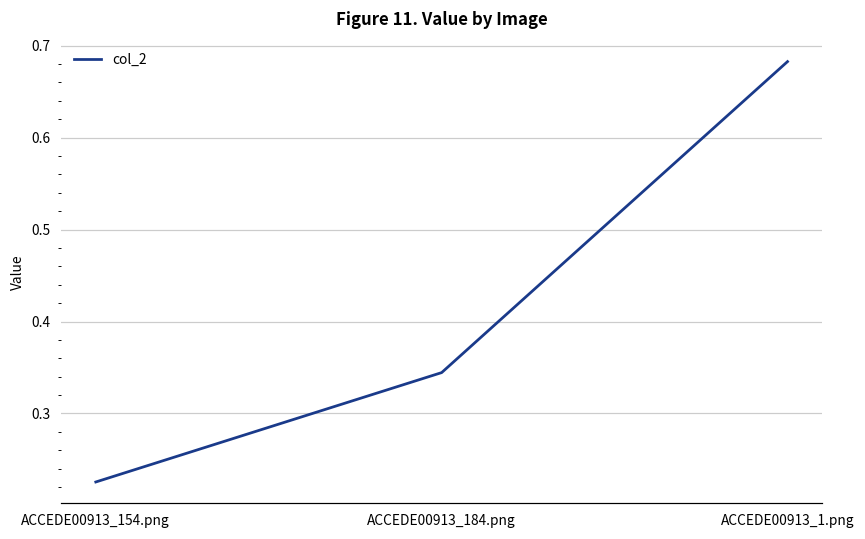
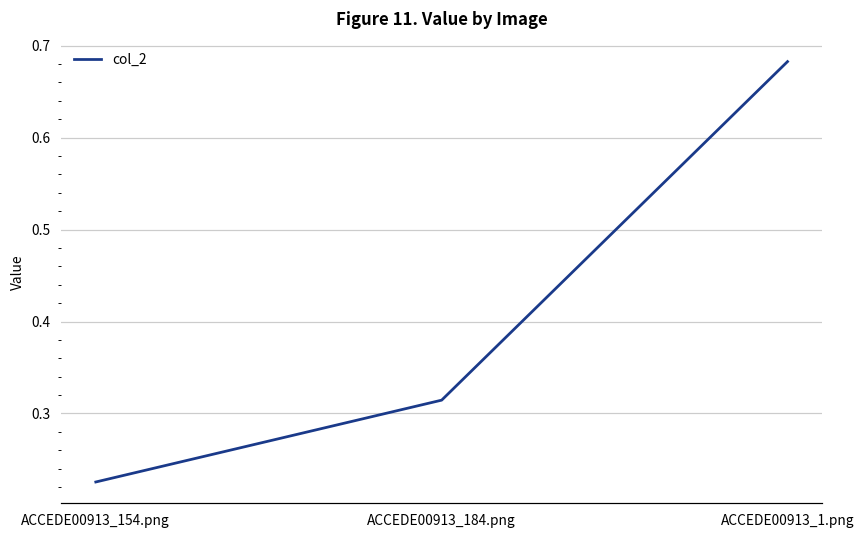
  {
    "ACCEDE00913_154.png": 0.23,
-   "ACCEDE00913_184.png": 0.34,
+   "ACCEDE00913_184.png": 0.31,
    "ACCEDE00913_1.png": 0.68
  }
